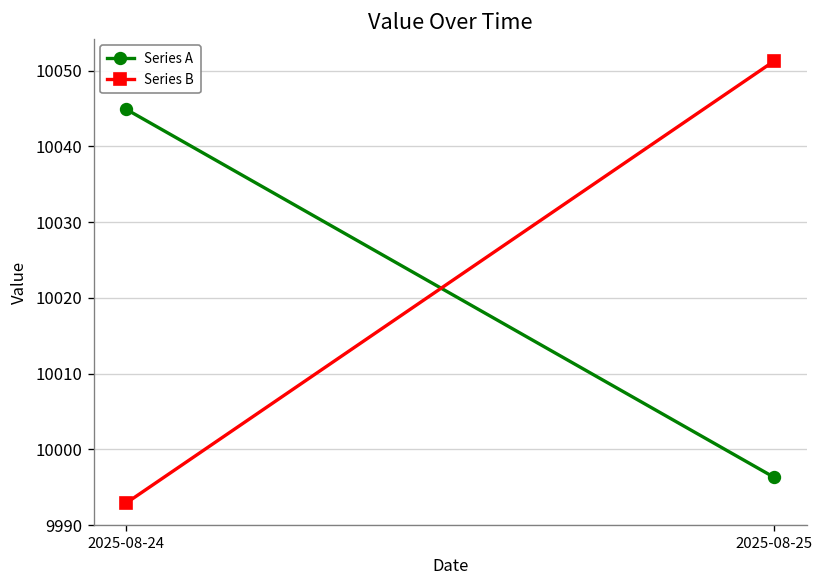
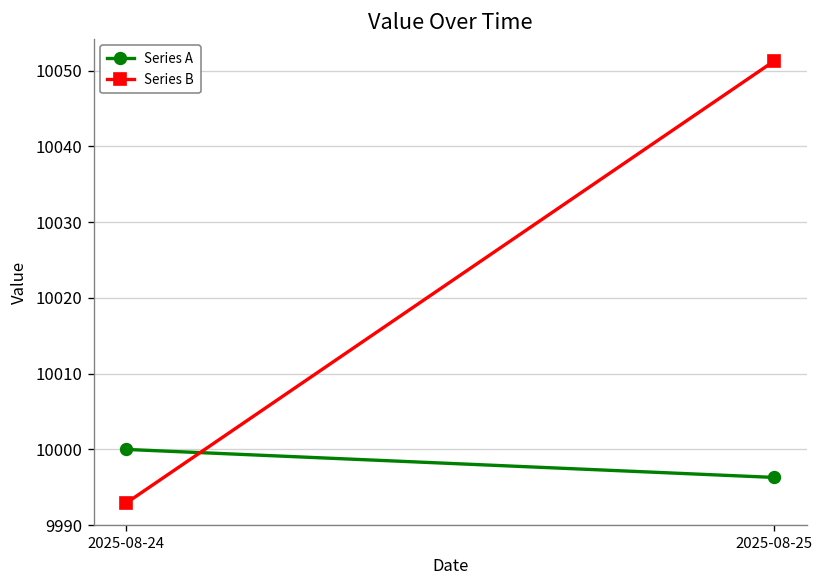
  {
    "Series A": {
-     "2025-08-24": 10045,
+     "2025-08-24": 10000,
      "2025-08-25": 9996
    },
    "Series B": {
      "2025-08-24": 9993,
      "2025-08-25": 10051
    }
  }
